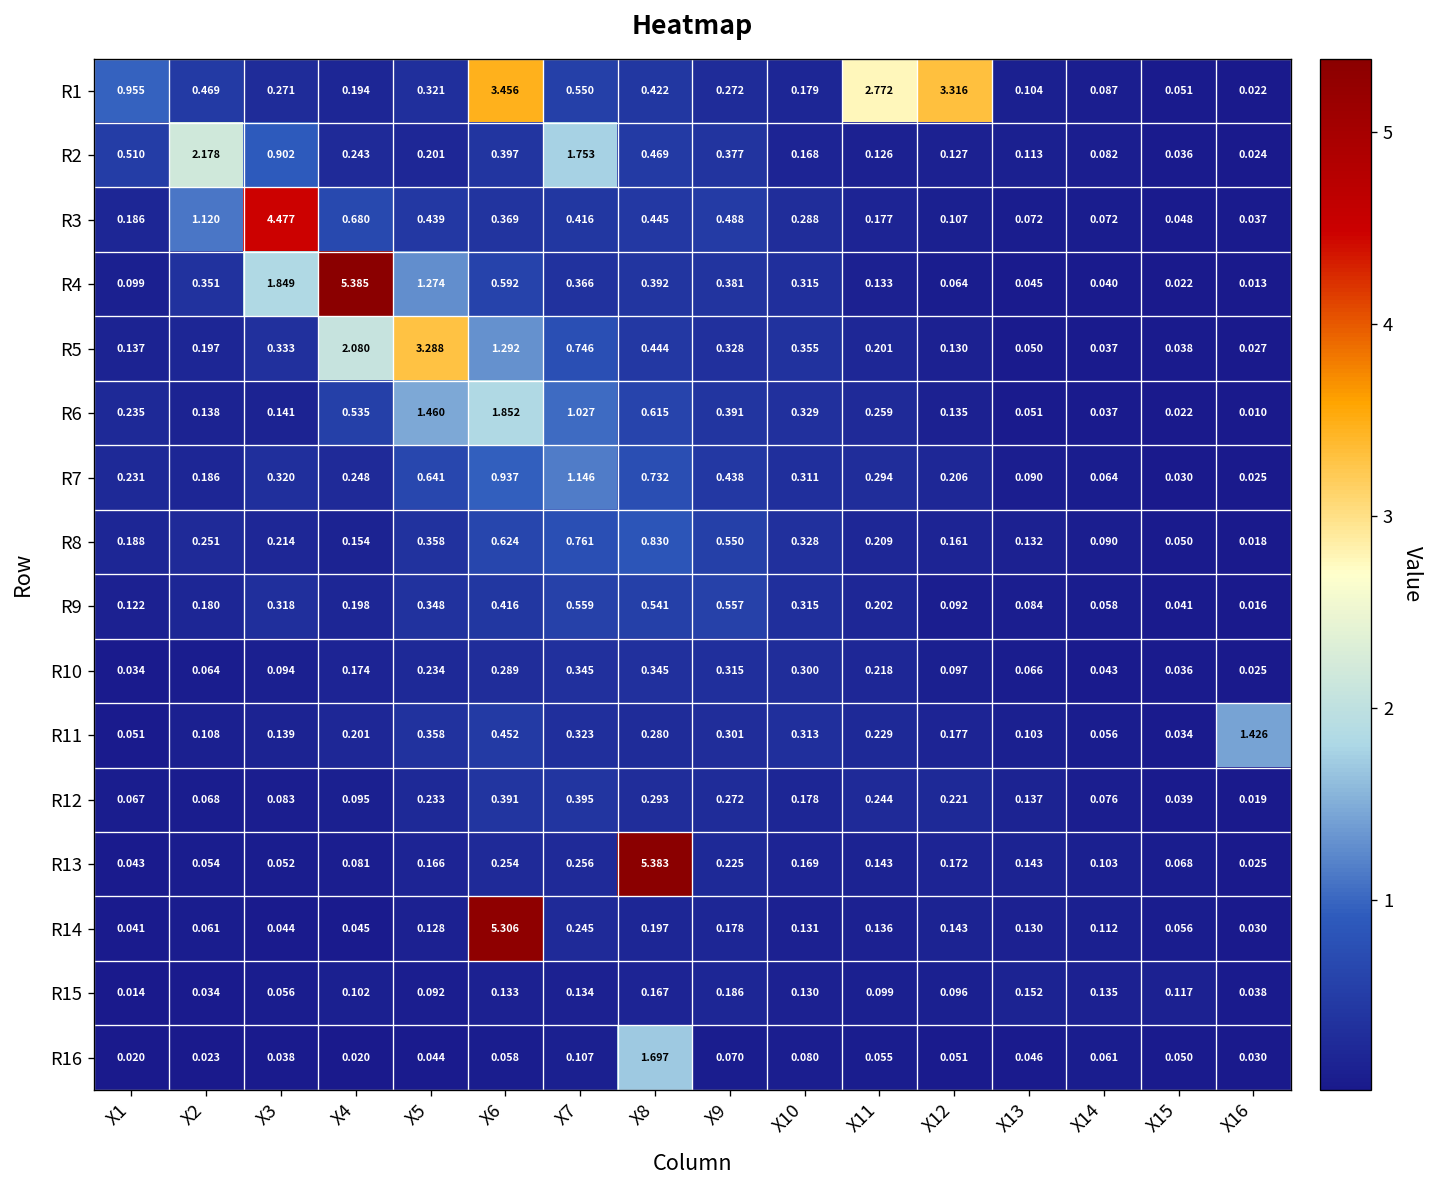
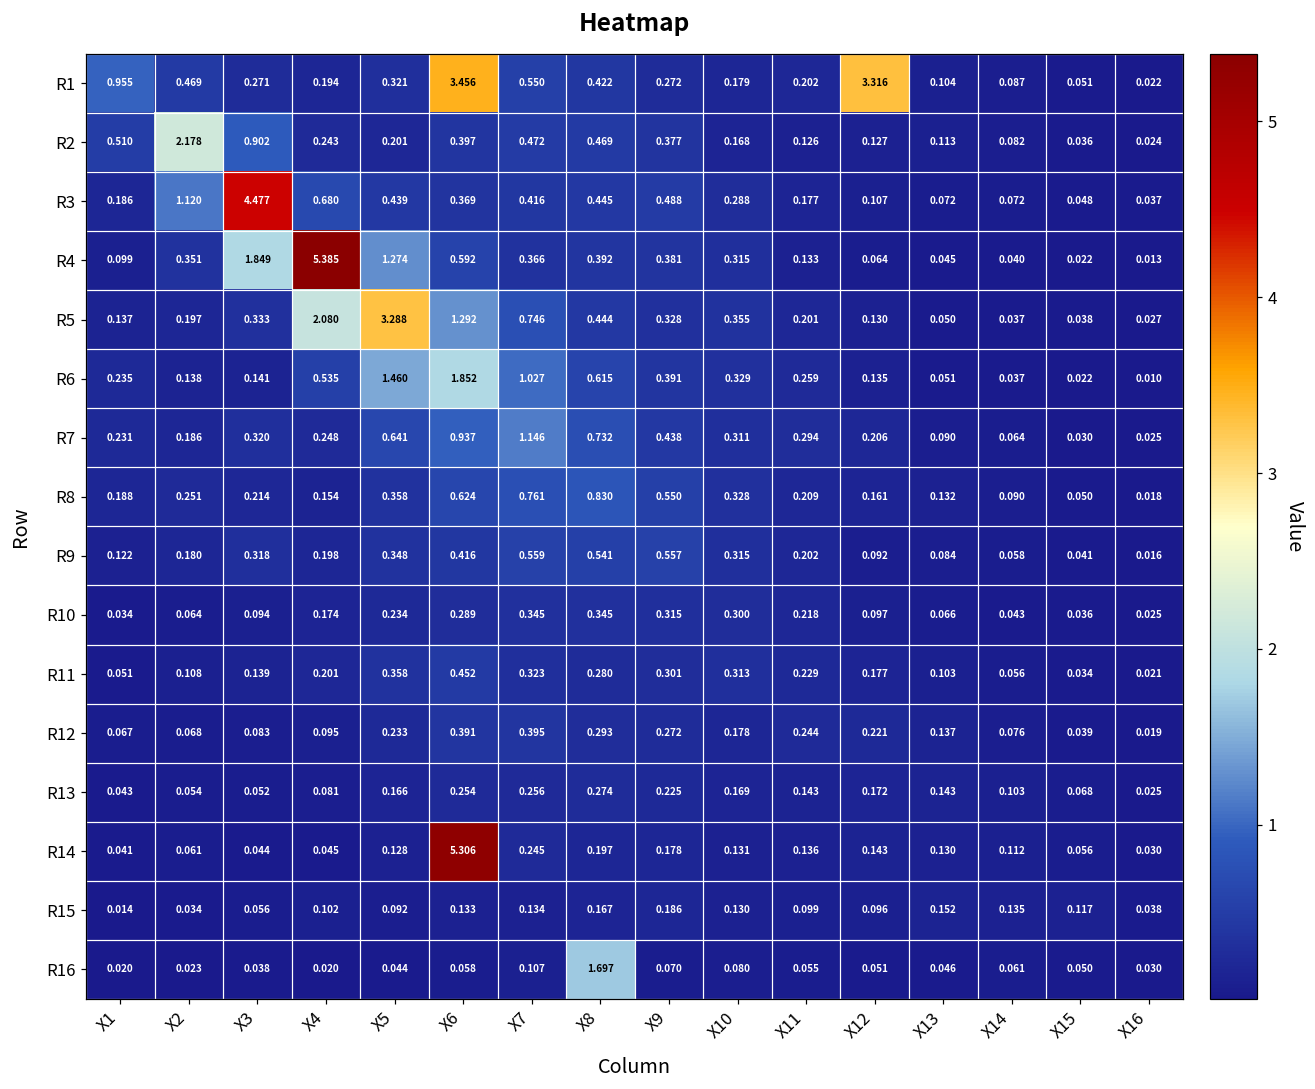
  {
    "R1": {
      "X1": 0.955,
      "X2": 0.469,
      "X3": 0.271,
      "X4": 0.194,
      "X5": 0.321,
      "X6": 3.456,
      "X7": 0.550,
      "X8": 0.422,
      "X9": 0.272,
      "X10": 0.179,
-     "X11": 2.772,
+     "X11": 0.202,
      "X12": 3.316,
      "X13": 0.104,
      "X14": 0.087,
      "X15": 0.051,
      "X16": 0.022
    },
    "R2": {
      "X1": 0.510,
      "X2": 2.178,
      "X3": 0.902,
      "X4": 0.243,
      "X5": 0.201,
      "X6": 0.397,
-     "X7": 1.753,
+     "X7": 0.472,
      "X8": 0.469,
      "X9": 0.377,
      "X10": 0.168,
      "X11": 0.126,
      "X12": 0.127,
      "X13": 0.113,
      "X14": 0.082,
      "X15": 0.036,
      "X16": 0.024
    },
    "R11": {
      "X1": 0.051,
      "X2": 0.108,
      "X3": 0.139,
      "X4": 0.201,
      "X5": 0.358,
      "X6": 0.452,
      "X7": 0.323,
      "X8": 0.280,
      "X9": 0.301,
      "X10": 0.313,
      "X11": 0.229,
      "X12": 0.177,
      "X13": 0.103,
      "X14": 0.056,
      "X15": 0.034,
-     "X16": 1.426
+     "X16": 0.021
    },
    "R13": {
      "X1": 0.043,
      "X2": 0.054,
      "X3": 0.052,
      "X4": 0.081,
      "X5": 0.166,
      "X6": 0.254,
      "X7": 0.256,
-     "X8": 5.383,
+     "X8": 0.274,
      "X9": 0.225,
      "X10": 0.169,
      "X11": 0.143,
      "X12": 0.172,
      "X13": 0.143,
      "X14": 0.103,
      "X15": 0.068,
      "X16": 0.025
    }
  }
